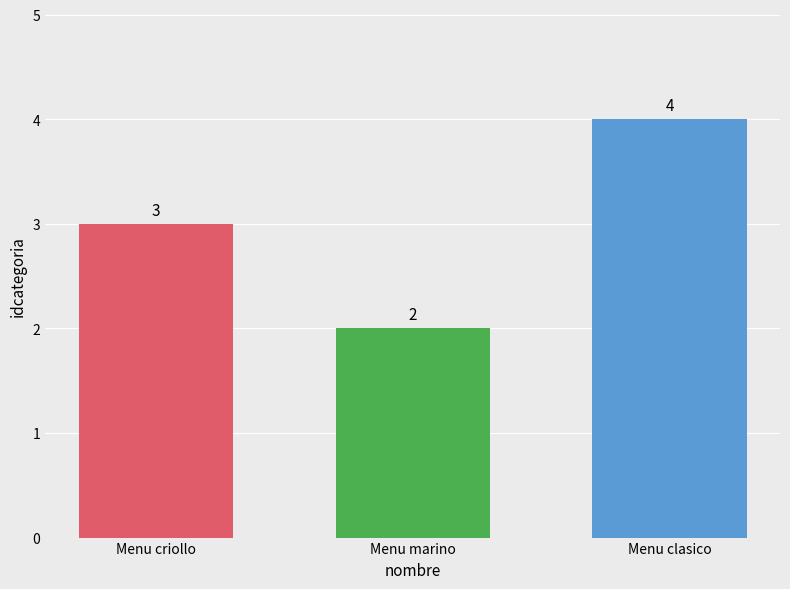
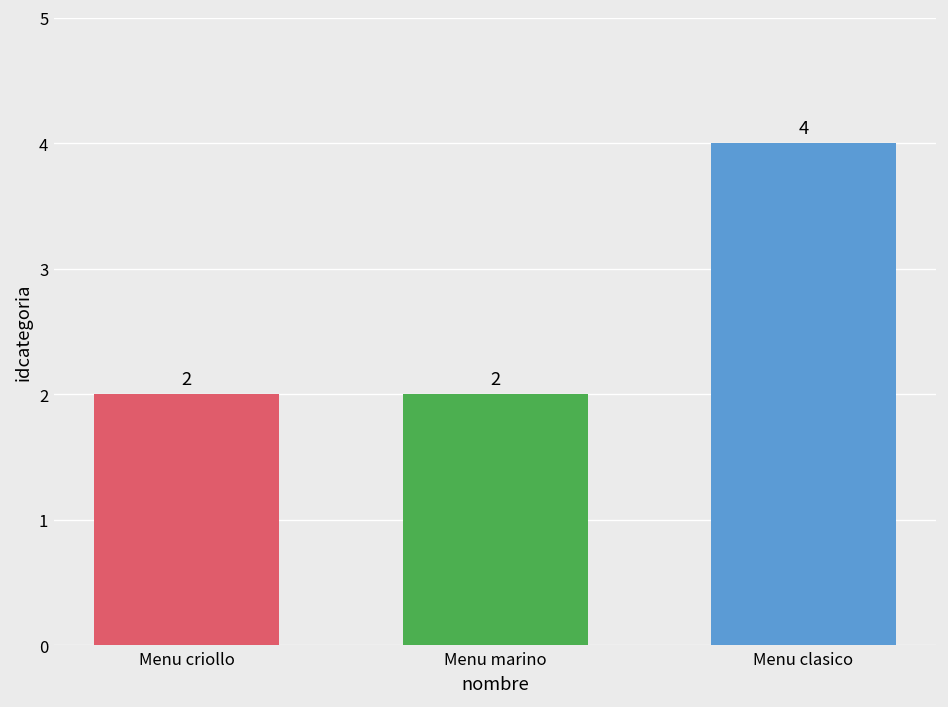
  {
-   "Menu criollo": 3,
+   "Menu criollo": 2,
    "Menu marino": 2,
    "Menu clasico": 4
  }
